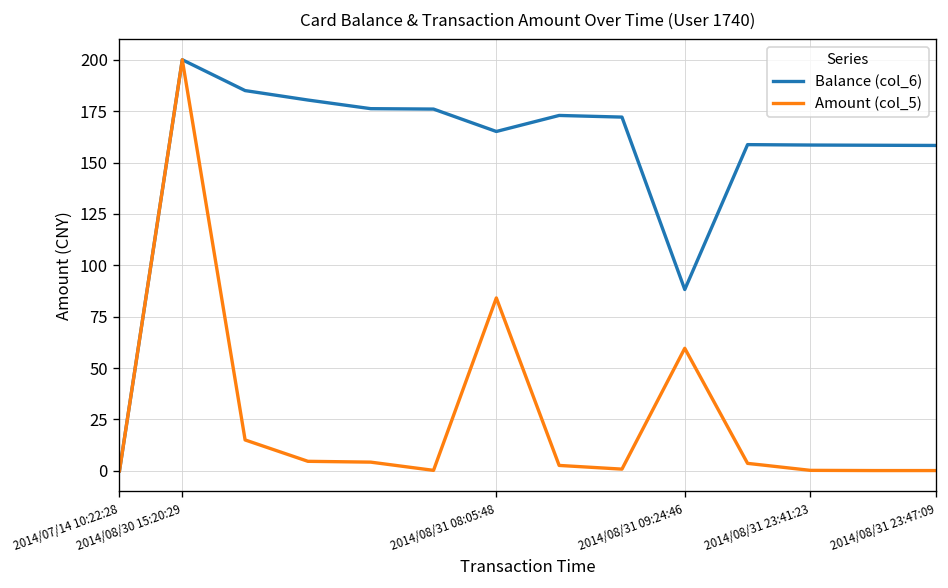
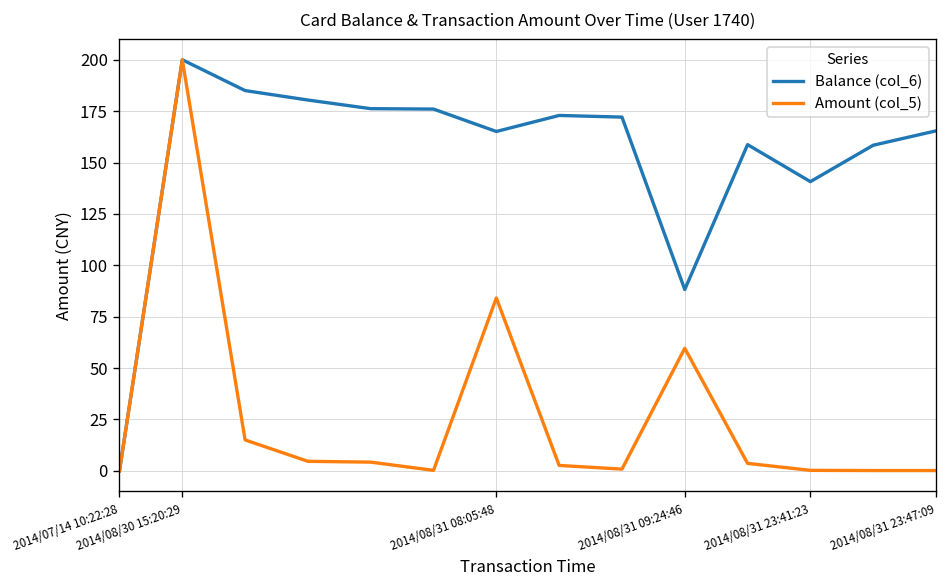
  {
    "Balance (col_6)": {
      "2014/08/31 08:05:48": 165,
      "2014/08/31 09:24:46": 88,
-     "2014/08/31 23:41:23": 159,
-     "2014/08/31 23:47:09": 158
+     "2014/08/31 23:41:23": 141,
+     "2014/08/31 23:47:09": 165
    },
    "Amount (col_5)": {
      "2014/08/31 08:05:48": 84,
      "2014/08/31 09:24:46": 60,
      "2014/08/31 23:41:23": 0,
      "2014/08/31 23:47:09": 0
    }
  }
